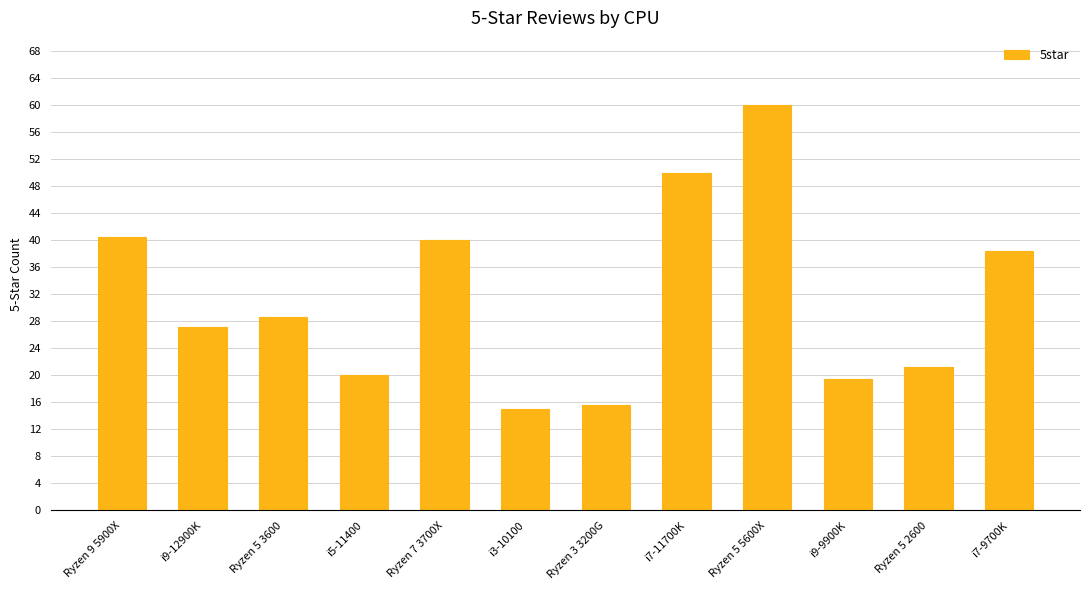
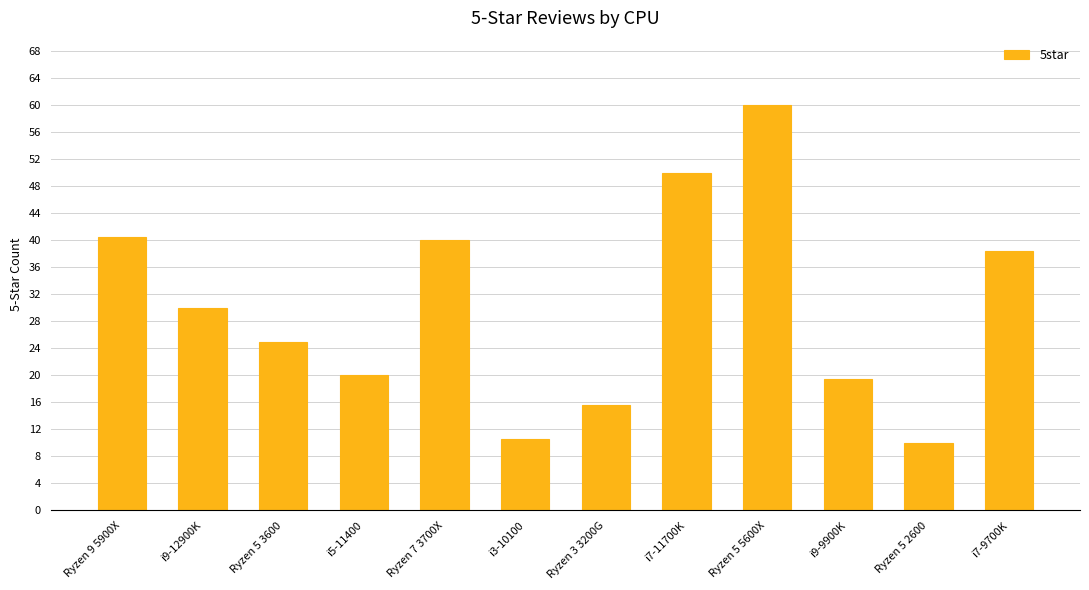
  {
    "Ryzen 9 5900X": 41,
-   "i9-12900K": 27,
-   "Ryzen 5 3600": 29,
+   "i9-12900K": 30,
+   "Ryzen 5 3600": 25,
    "i5-11400": 20,
    "Ryzen 7 3700X": 40,
-   "i3-10100": 15,
+   "i3-10100": 11,
    "Ryzen 3 3200G": 16,
    "i7-11700K": 50,
    "Ryzen 5 5600X": 60,
    "i9-9900K": 20,
-   "Ryzen 5 2600": 21,
+   "Ryzen 5 2600": 10,
    "i7-9700K": 39
  }
